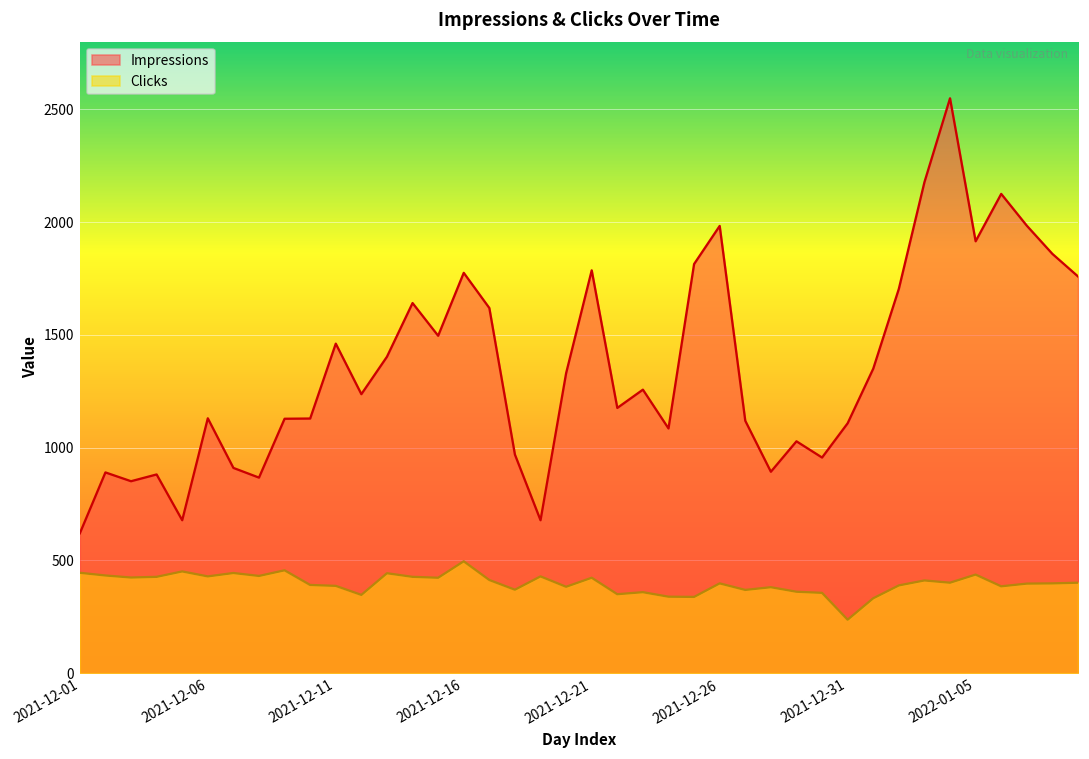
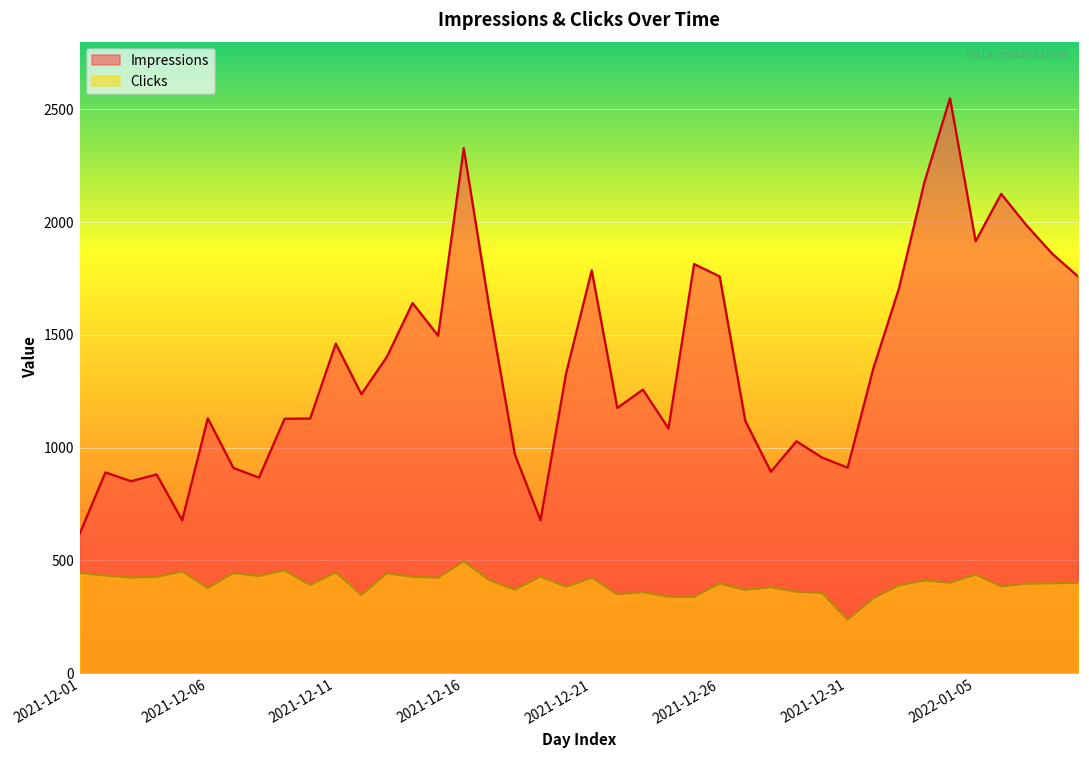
  {
    "Impressions": {
      "2021-12-01": 620,
      "2021-12-06": 1130,
      "2021-12-11": 1460,
-     "2021-12-16": 1780,
+     "2021-12-16": 2330,
      "2021-12-21": 1790,
-     "2021-12-26": 1980,
-     "2021-12-31": 1110,
+     "2021-12-26": 1760,
+     "2021-12-31": 910,
      "2022-01-05": 1920
    },
    "Clicks": {
      "2021-12-01": 450,
-     "2021-12-06": 430,
-     "2021-12-11": 390,
+     "2021-12-06": 380,
+     "2021-12-11": 450,
      "2021-12-16": 500,
      "2021-12-21": 420,
      "2021-12-26": 400,
      "2021-12-31": 240,
      "2022-01-05": 440
    }
  }
